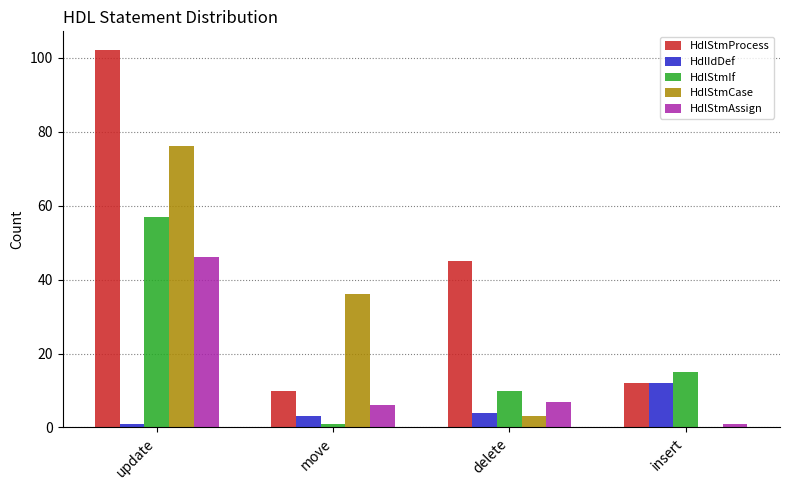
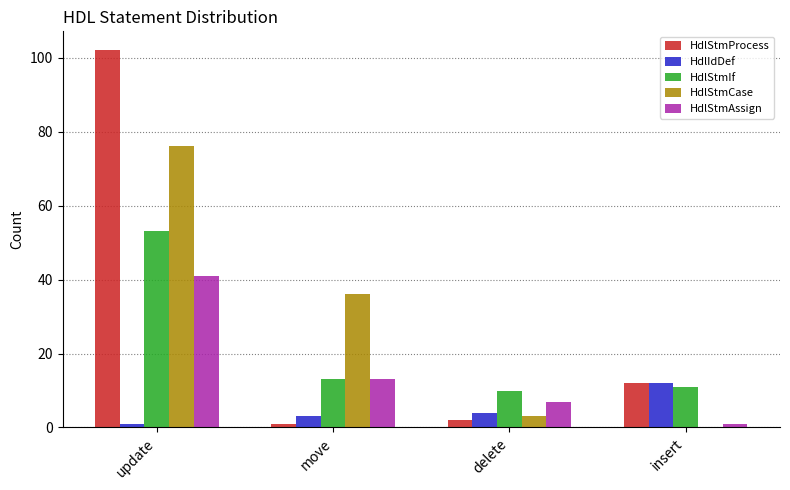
  {
    "HdlStmProcess": {
      "update": 102,
-     "move": 10,
-     "delete": 45,
+     "move": 1,
+     "delete": 2,
      "insert": 12
    },
    "HdlIdDef": {
      "update": 1,
      "move": 3,
      "delete": 4,
      "insert": 12
    },
    "HdlStmIf": {
-     "update": 57,
-     "move": 1,
+     "update": 53,
+     "move": 13,
      "delete": 10,
-     "insert": 15
+     "insert": 11
    },
    "HdlStmCase": {
      "update": 76,
      "move": 36,
      "delete": 3,
      "insert": 0
    },
    "HdlStmAssign": {
-     "update": 46,
-     "move": 6,
+     "update": 41,
+     "move": 13,
      "delete": 7,
      "insert": 1
    }
  }
